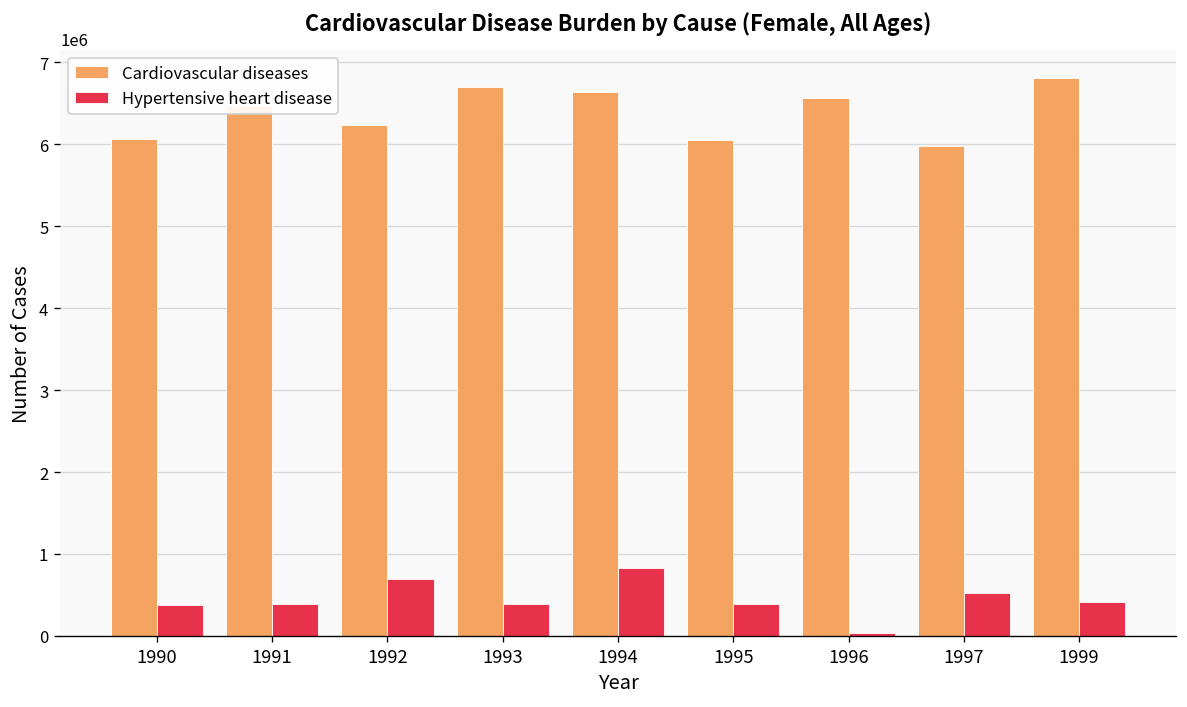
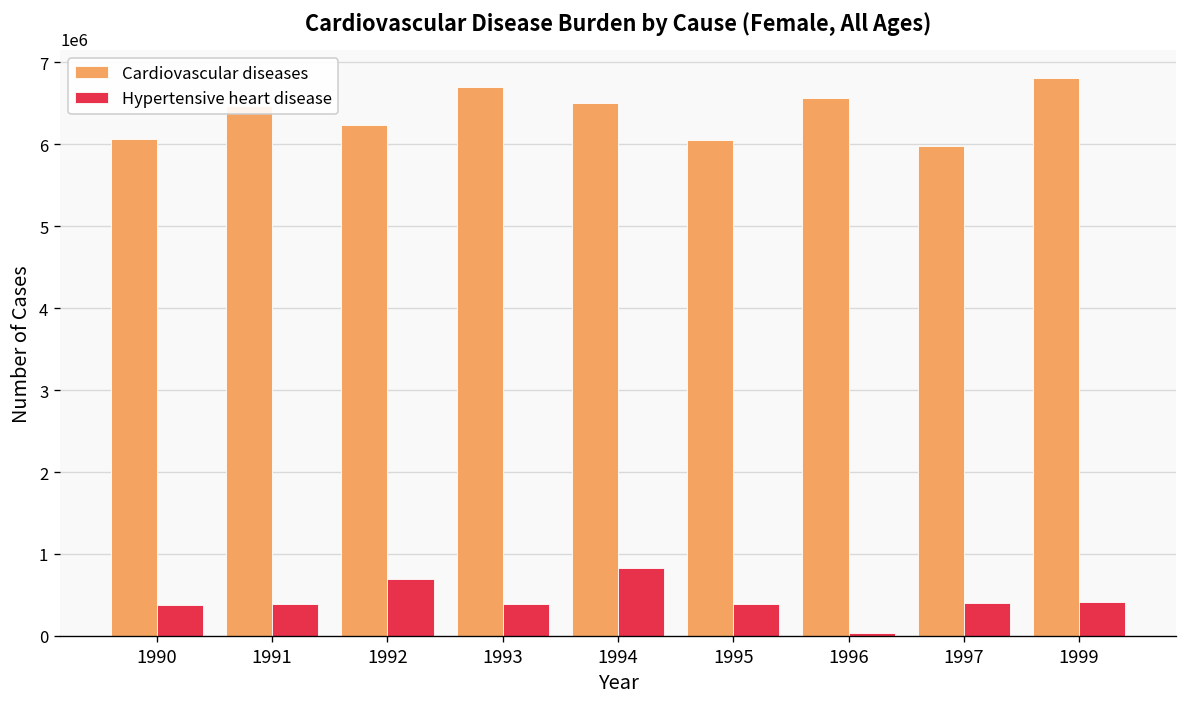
  {
    "Cardiovascular diseases": {
      "1990": 6100000,
      "1992": 6200000,
      "1993": 6700000,
-     "1994": 6600000,
+     "1994": 6500000,
      "1995": 6100000,
      "1996": 6600000,
      "1997": 6000000,
      "1999": 6800000
    },
    "Hypertensive heart disease": {
      "1990": 400000,
      "1991": 400000,
      "1992": 700000,
      "1993": 400000,
      "1994": 800000,
      "1995": 400000,
-     "1997": 500000,
+     "1997": 400000,
      "1999": 400000
    }
  }
